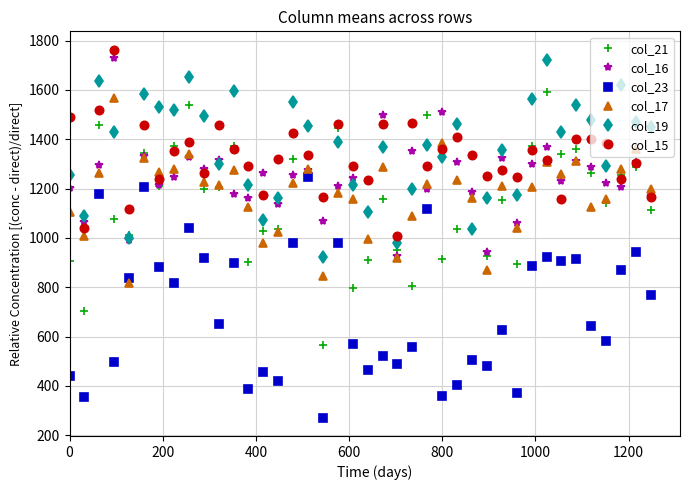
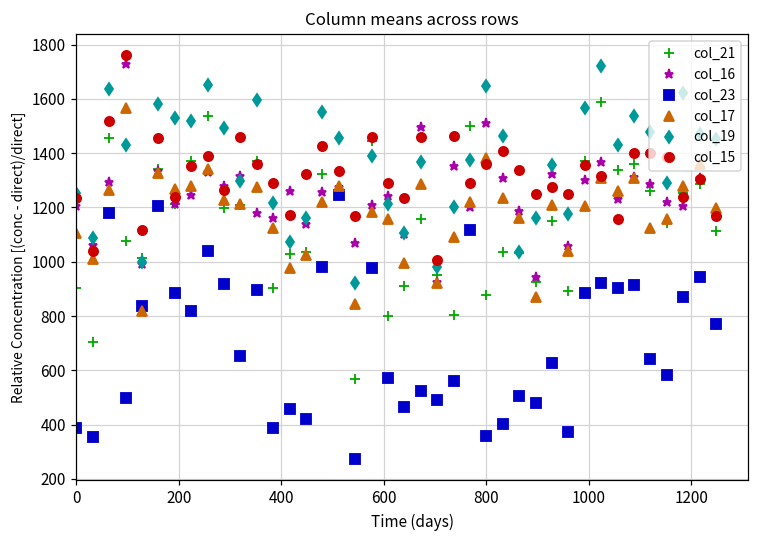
  {
    "col_21": {
      "0": 910,
-     "800": 910
+     "800": 880
    },
    "col_16": {
      "0": 1200,
      "800": 1510
    },
    "col_23": {
-     "0": 440,
+     "0": 390,
      "800": 360
    },
    "col_17": {
      "0": 1110,
      "800": 1380
    },
    "col_19": {
      "0": 1260,
-     "800": 1330
+     "800": 1650
    },
    "col_15": {
-     "0": 1490,
+     "0": 1230,
      "800": 1360
    }
  }
